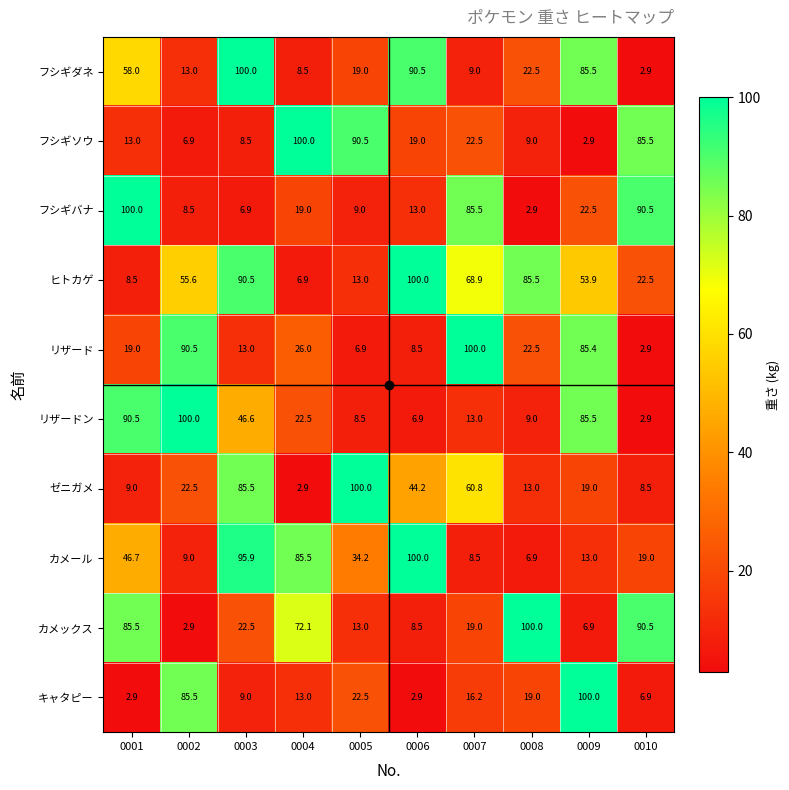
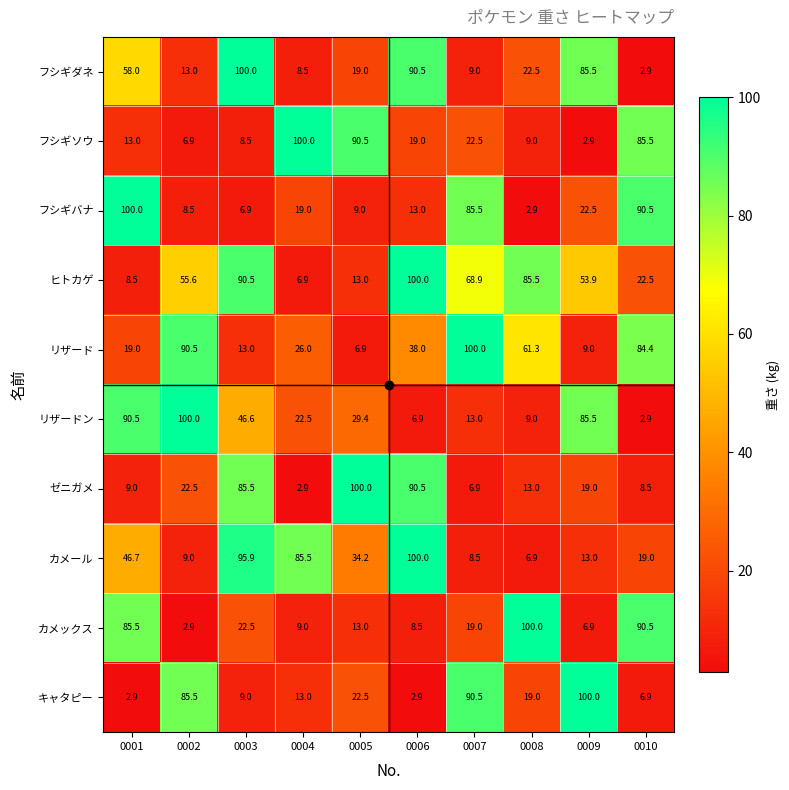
  {
    "フシギダネ": {
      "0001": 58.0,
      "0002": 13.0,
      "0003": 100.0,
      "0004": 8.5,
      "0005": 19.0,
      "0006": 90.5,
      "0007": 9.0,
      "0008": 22.5,
      "0009": 85.5,
      "0010": 2.9
    },
    "フシギソウ": {
      "0001": 13.0,
      "0002": 6.9,
      "0003": 8.5,
      "0004": 100.0,
      "0005": 90.5,
      "0006": 19.0,
      "0007": 22.5,
      "0008": 9.0,
      "0009": 2.9,
      "0010": 85.5
    },
    "フシギバナ": {
      "0001": 100.0,
      "0002": 8.5,
      "0003": 6.9,
      "0004": 19.0,
      "0005": 9.0,
      "0006": 13.0,
      "0007": 85.5,
      "0008": 2.9,
      "0009": 22.5,
      "0010": 90.5
    },
    "ヒトカゲ": {
      "0001": 8.5,
      "0002": 55.6,
      "0003": 90.5,
      "0004": 6.9,
      "0005": 13.0,
      "0006": 100.0,
      "0007": 68.9,
      "0008": 85.5,
      "0009": 53.9,
      "0010": 22.5
    },
    "リザード": {
      "0001": 19.0,
      "0002": 90.5,
      "0003": 13.0,
      "0004": 26.0,
      "0005": 6.9,
-     "0006": 8.5,
+     "0006": 38.0,
      "0007": 100.0,
-     "0008": 22.5,
-     "0009": 85.4,
-     "0010": 2.9
+     "0008": 61.3,
+     "0009": 9.0,
+     "0010": 84.4
    },
    "リザードン": {
      "0001": 90.5,
      "0002": 100.0,
      "0003": 46.6,
      "0004": 22.5,
-     "0005": 8.5,
+     "0005": 29.4,
      "0006": 6.9,
      "0007": 13.0,
      "0008": 9.0,
      "0009": 85.5,
      "0010": 2.9
    },
    "ゼニガメ": {
      "0001": 9.0,
      "0002": 22.5,
      "0003": 85.5,
      "0004": 2.9,
      "0005": 100.0,
-     "0006": 44.2,
-     "0007": 60.8,
+     "0006": 90.5,
+     "0007": 6.9,
      "0008": 13.0,
      "0009": 19.0,
      "0010": 8.5
    },
    "カメール": {
      "0001": 46.7,
      "0002": 9.0,
      "0003": 95.9,
      "0004": 85.5,
      "0005": 34.2,
      "0006": 100.0,
      "0007": 8.5,
      "0008": 6.9,
      "0009": 13.0,
      "0010": 19.0
    },
    "カメックス": {
      "0001": 85.5,
      "0002": 2.9,
      "0003": 22.5,
-     "0004": 72.1,
+     "0004": 9.0,
      "0005": 13.0,
      "0006": 8.5,
      "0007": 19.0,
      "0008": 100.0,
      "0009": 6.9,
      "0010": 90.5
    },
    "キャタピー": {
      "0001": 2.9,
      "0002": 85.5,
      "0003": 9.0,
      "0004": 13.0,
      "0005": 22.5,
      "0006": 2.9,
-     "0007": 16.2,
+     "0007": 90.5,
      "0008": 19.0,
      "0009": 100.0,
      "0010": 6.9
    }
  }
